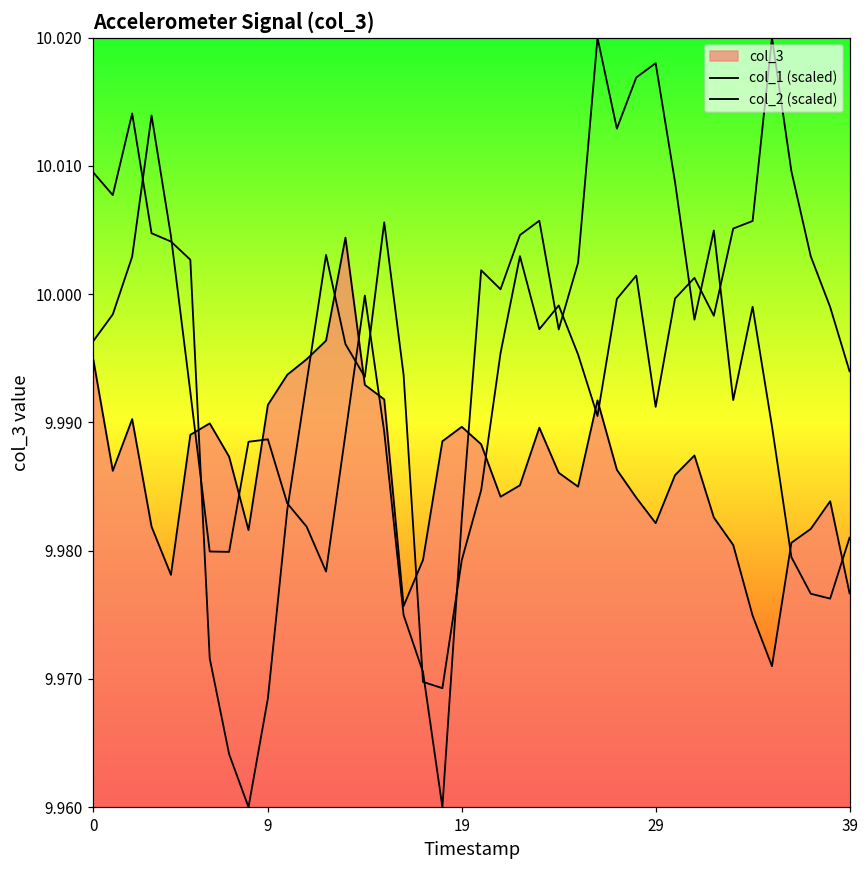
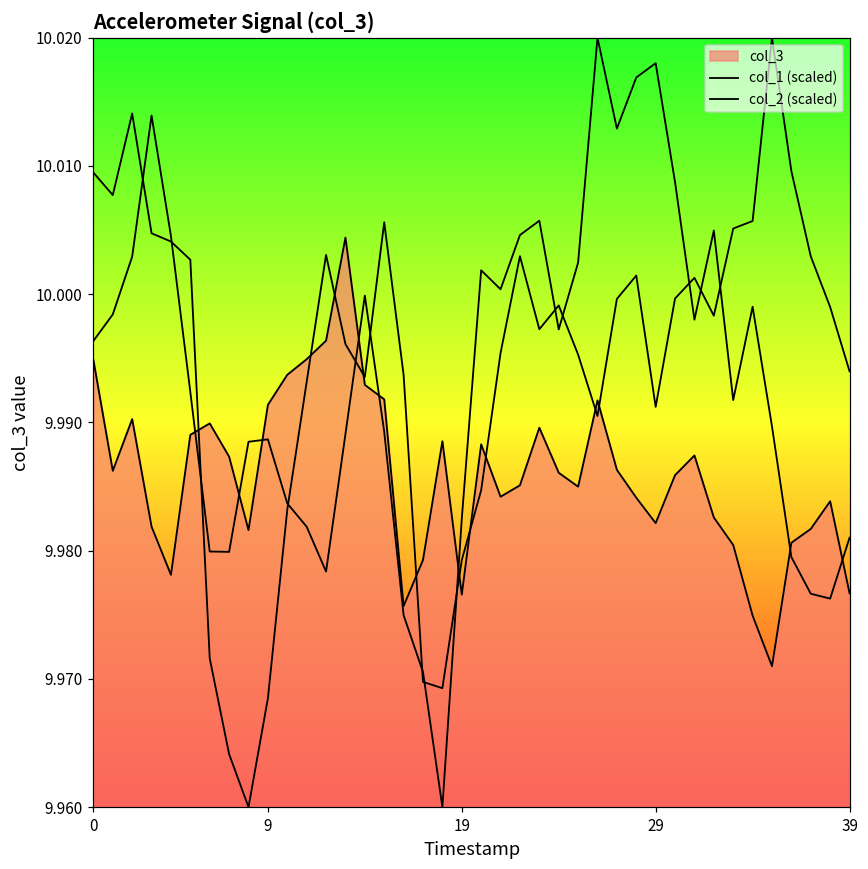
  {
    "col_3": {
      "0": 9.9949,
      "9": 9.9914,
-     "19": 9.9897,
+     "19": 9.9766,
      "29": 9.9821,
      "39": 9.9767
    }
  }
